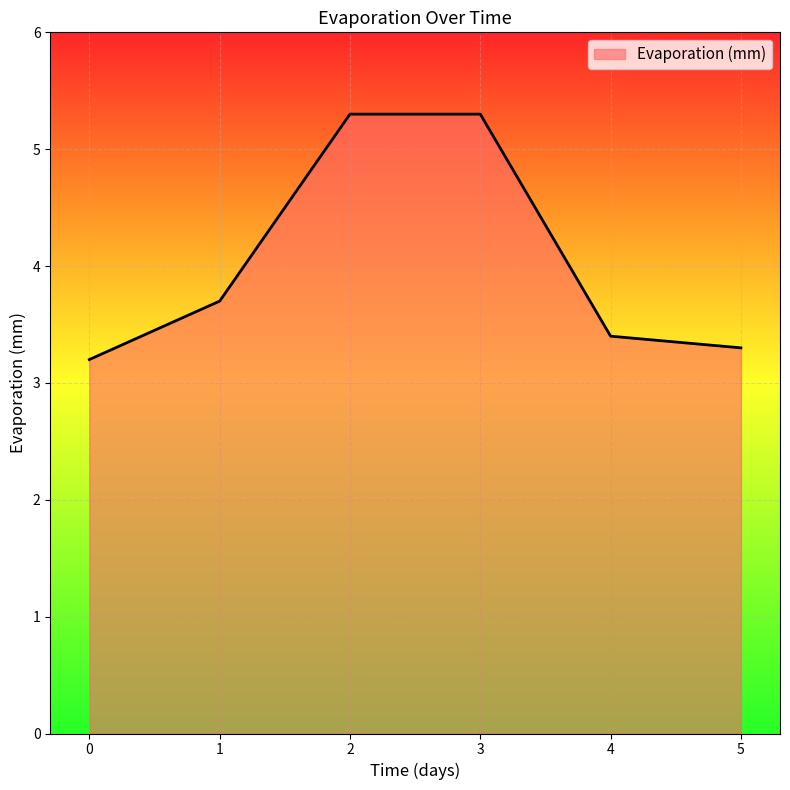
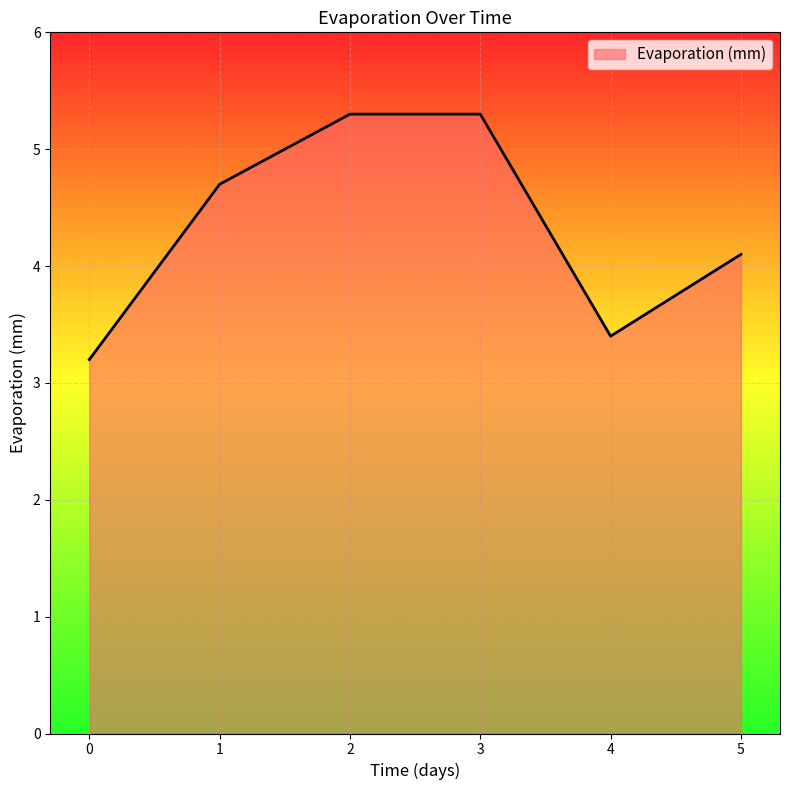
  {
    "0": 3.2,
-   "1": 3.7,
+   "1": 4.7,
    "2": 5.3,
    "3": 5.3,
    "4": 3.4,
-   "5": 3.3
+   "5": 4.1
  }
